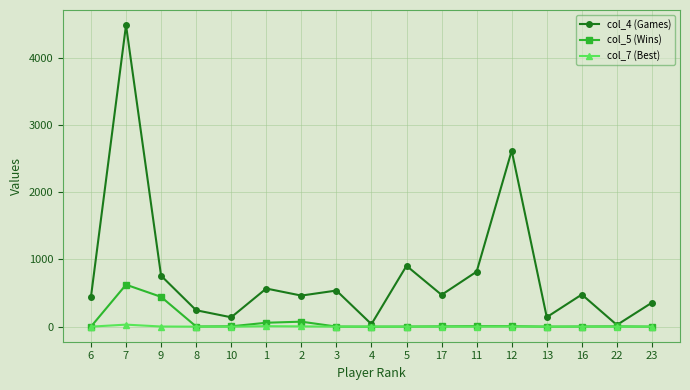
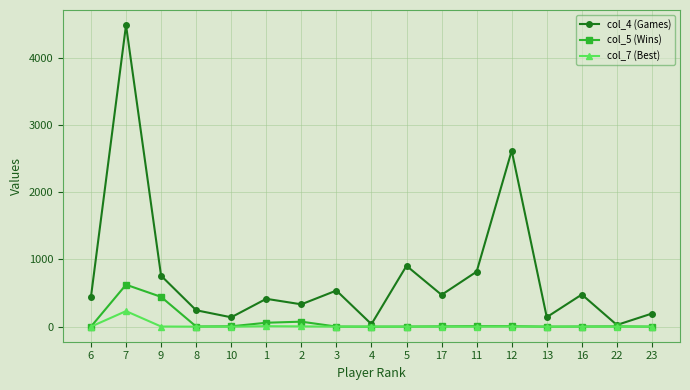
  {
    "col_4 (Games)": {
      "6": 400,
      "7": 4500,
      "9": 800,
      "8": 200,
      "10": 100,
-     "1": 600,
-     "2": 500,
+     "1": 400,
+     "2": 300,
      "3": 500,
      "5": 900,
      "17": 500,
      "11": 800,
      "12": 2600,
      "13": 100,
      "16": 500,
-     "23": 400
+     "23": 200
    },
    "col_5 (Wins)": {
      "7": 600,
      "9": 400,
      "1": 100,
      "2": 100
    },
    "col_7 (Best)": {
-     "7": 0,
+     "7": 200,
      "9": 0,
      "1": 0,
      "2": 0
    }
  }
